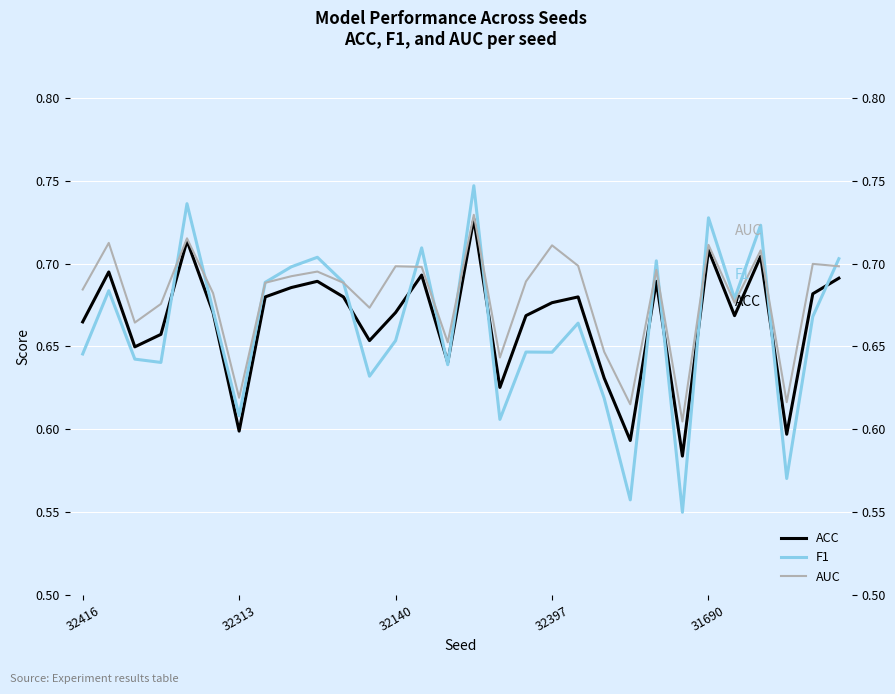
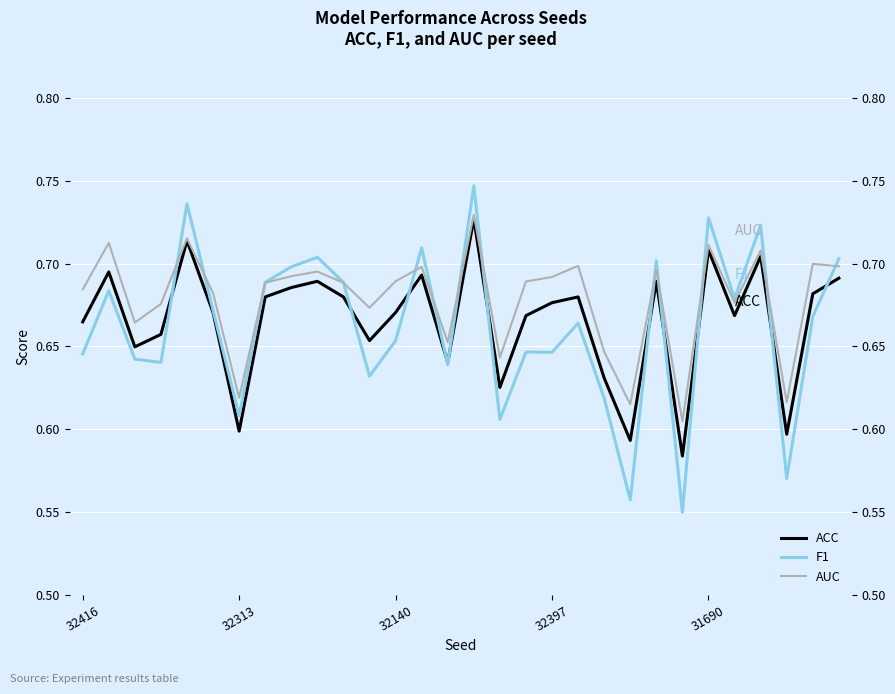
  {
    "ACC": {
      "32416": 0.665,
      "32313": 0.599,
      "32140": 0.670,
      "32397": 0.676,
      "31690": 0.708
    },
    "F1": {
      "32416": 0.645,
      "32313": 0.608,
      "32140": 0.653,
      "32397": 0.646,
      "31690": 0.728
    },
    "AUC": {
      "32416": 0.684,
      "32313": 0.619,
-     "32140": 0.698,
-     "32397": 0.711,
+     "32140": 0.689,
+     "32397": 0.692,
      "31690": 0.711
    }
  }
